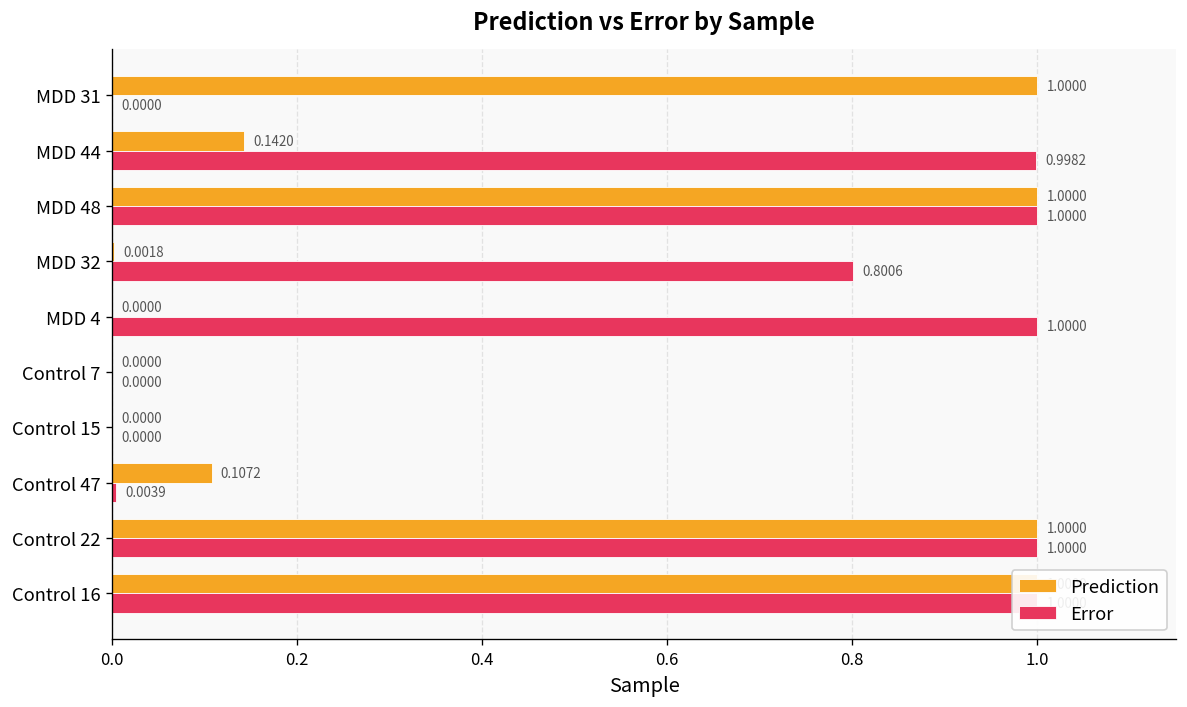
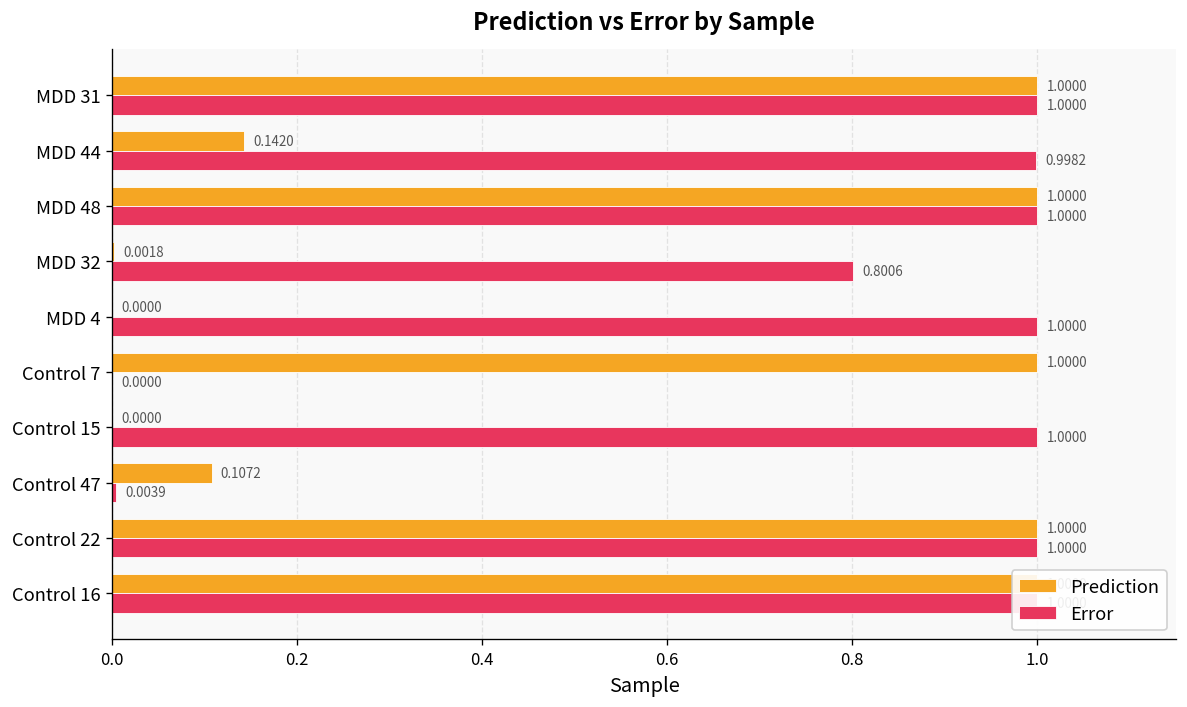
  {
    "Prediction": {
      "MDD 31": 1.0000,
      "MDD 44": 0.1420,
      "MDD 48": 1.0000,
      "MDD 32": 0.0018,
      "MDD 4": 0.0000,
-     "Control 7": 0.0000,
+     "Control 7": 1.0000,
      "Control 15": 0.0000,
      "Control 47": 0.1072,
      "Control 22": 1.0000
    },
    "Error": {
-     "MDD 31": 0.0000,
+     "MDD 31": 1.0000,
      "MDD 44": 0.9982,
      "MDD 48": 1.0000,
      "MDD 32": 0.8006,
      "MDD 4": 1.0000,
      "Control 7": 0.0000,
-     "Control 15": 0.0000,
+     "Control 15": 1.0000,
      "Control 47": 0.0039,
      "Control 22": 1.0000
    }
  }
